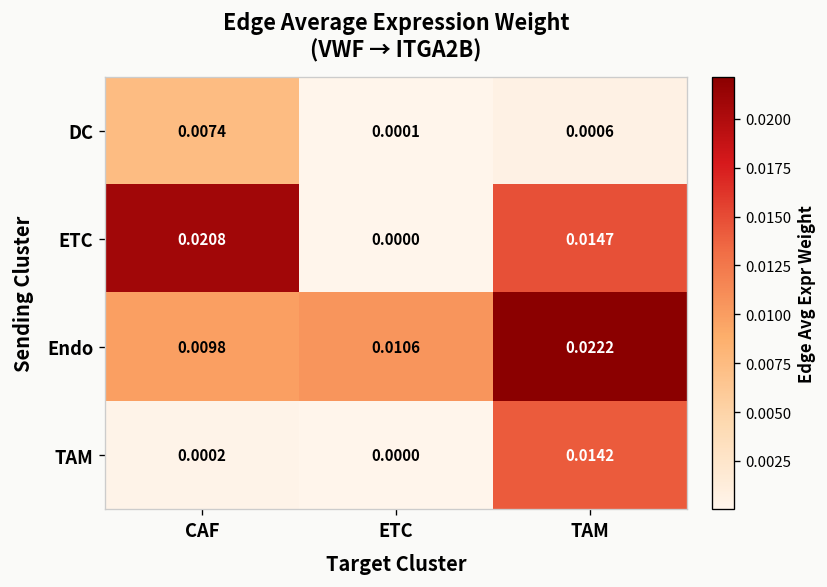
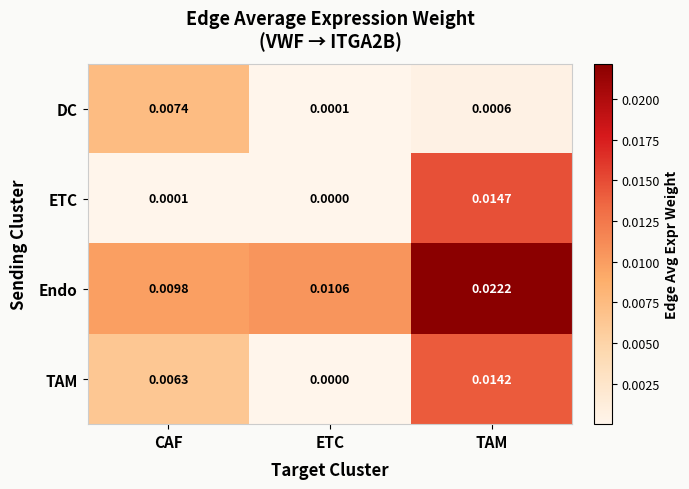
  {
    "DC": {
      "CAF": 0.0074,
      "ETC": 0.0001,
      "TAM": 0.0006
    },
    "ETC": {
-     "CAF": 0.0208,
+     "CAF": 0.0001,
      "ETC": 0.0000,
      "TAM": 0.0147
    },
    "Endo": {
      "CAF": 0.0098,
      "ETC": 0.0106,
      "TAM": 0.0222
    },
    "TAM": {
-     "CAF": 0.0002,
+     "CAF": 0.0063,
      "ETC": 0.0000,
      "TAM": 0.0142
    }
  }
